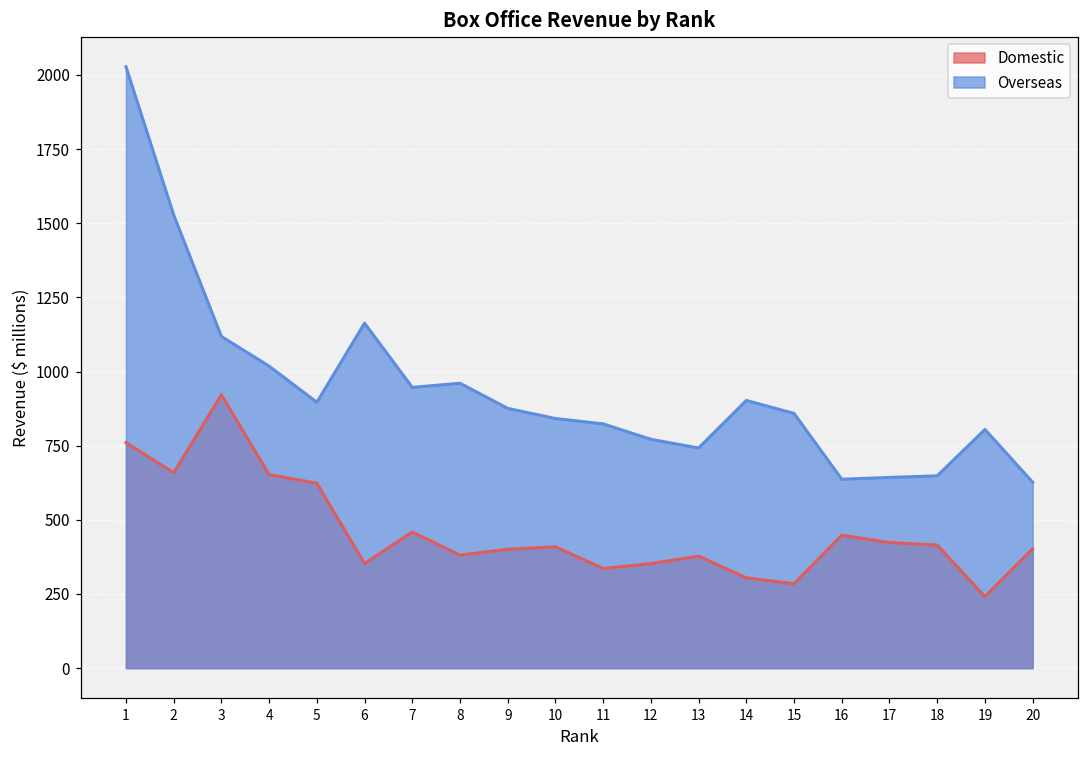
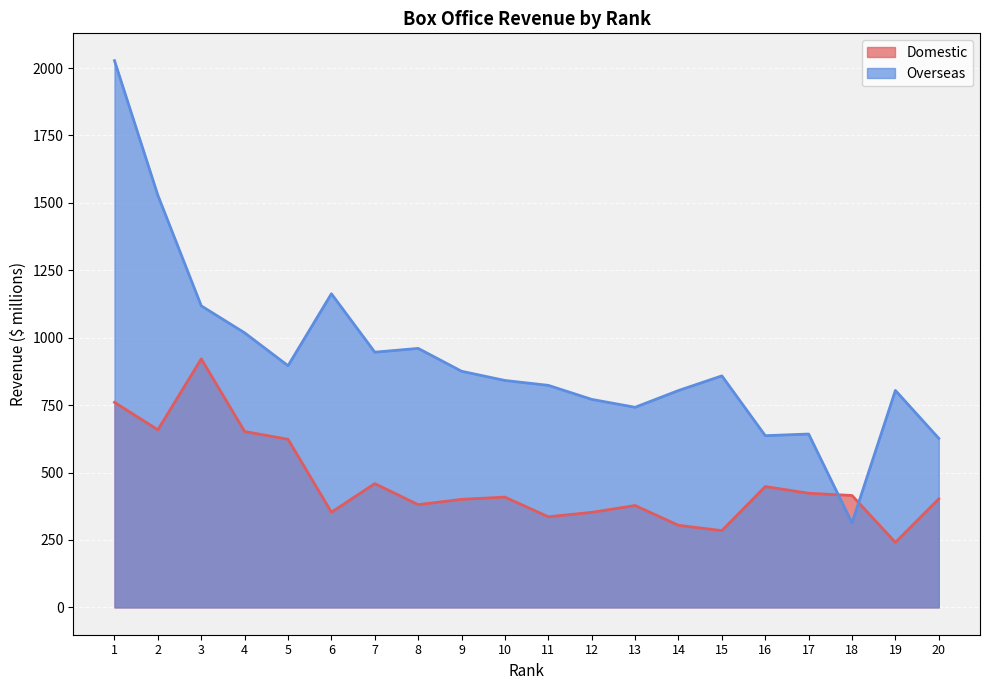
  {
    "Domestic": {
      "1": 760,
      "2": 660,
      "3": 920,
      "4": 650,
      "5": 620,
      "6": 350,
      "7": 460,
      "8": 380,
      "9": 400,
      "10": 410,
      "11": 340,
      "12": 350,
      "13": 380,
      "14": 300,
      "15": 280,
      "16": 450,
      "17": 420,
      "18": 420,
      "19": 240,
      "20": 400
    },
    "Overseas": {
      "1": 2030,
      "2": 1530,
      "3": 1120,
      "4": 1020,
      "5": 900,
      "6": 1160,
      "7": 950,
      "8": 960,
      "9": 880,
      "10": 840,
      "11": 820,
      "12": 770,
      "13": 740,
-     "14": 900,
+     "14": 800,
      "15": 860,
      "16": 640,
      "17": 640,
-     "18": 650,
+     "18": 310,
      "19": 800,
      "20": 630
    }
  }
